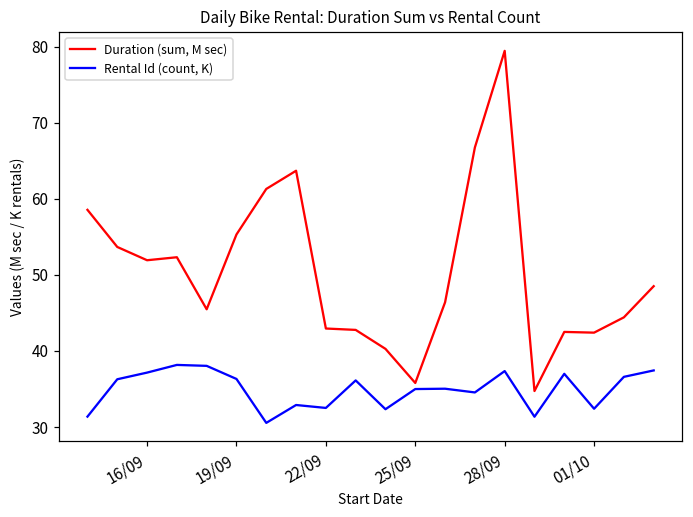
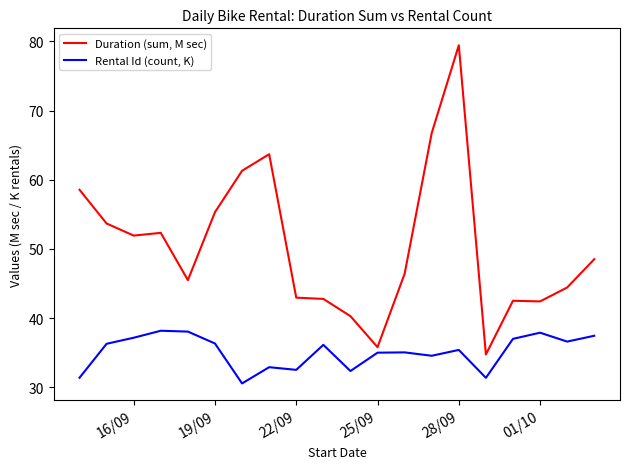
  {
    "Duration (sum, M sec)": {
      "16/09": 52,
      "19/09": 55,
      "22/09": 43,
      "25/09": 36,
      "28/09": 79,
      "01/10": 42
    },
    "Rental Id (count, K)": {
      "16/09": 37,
      "19/09": 36,
      "22/09": 33,
      "25/09": 35,
-     "28/09": 37,
-     "01/10": 32
+     "28/09": 35,
+     "01/10": 38
    }
  }
